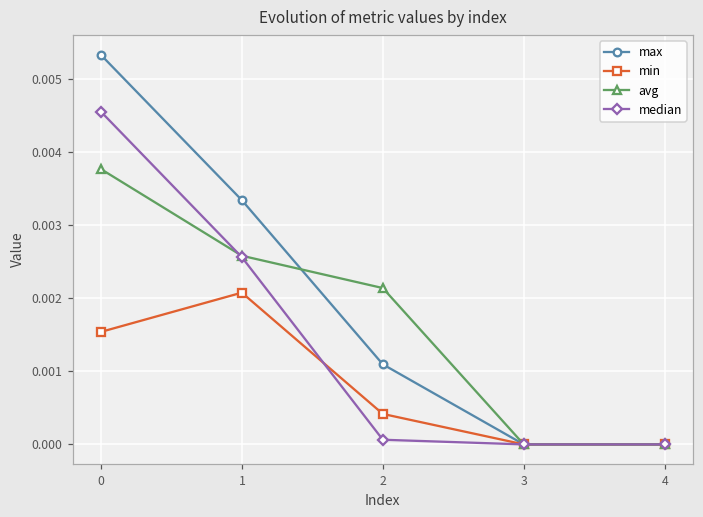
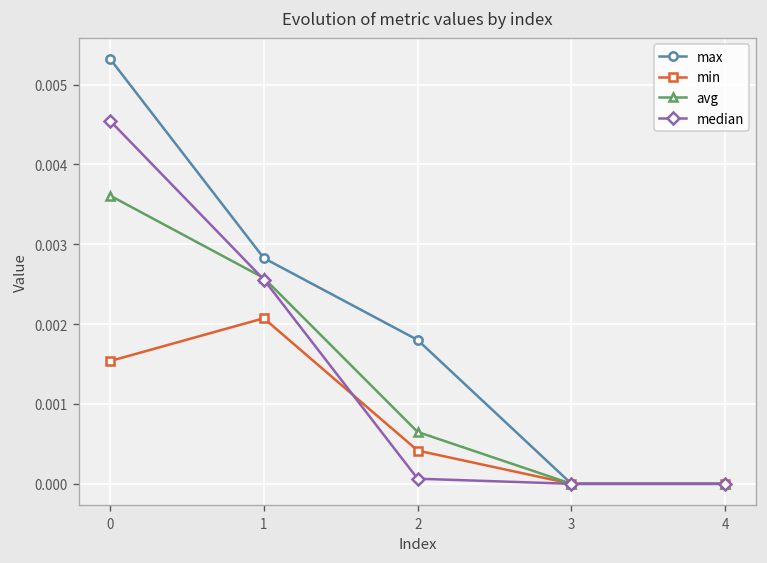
  {
    "max": {
      "0": 0.0053,
-     "1": 0.0033,
-     "2": 0.0011
+     "1": 0.0028,
+     "2": 0.0018
    },
    "min": {
      "0": 0.0015,
      "1": 0.0021,
      "2": 0.0004
    },
    "avg": {
-     "0": 0.0038,
-     "2": 0.0021
+     "0": 0.0036,
+     "2": 0.0006
    },
    "median": {
      "0": 0.0045,
      "2": 0.0001
    }
  }
